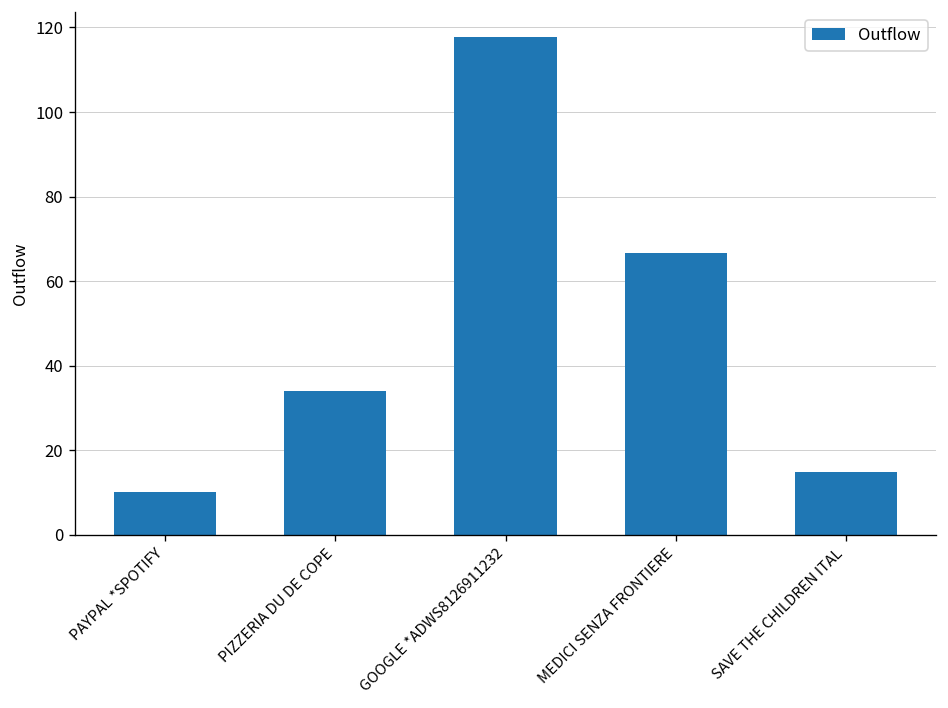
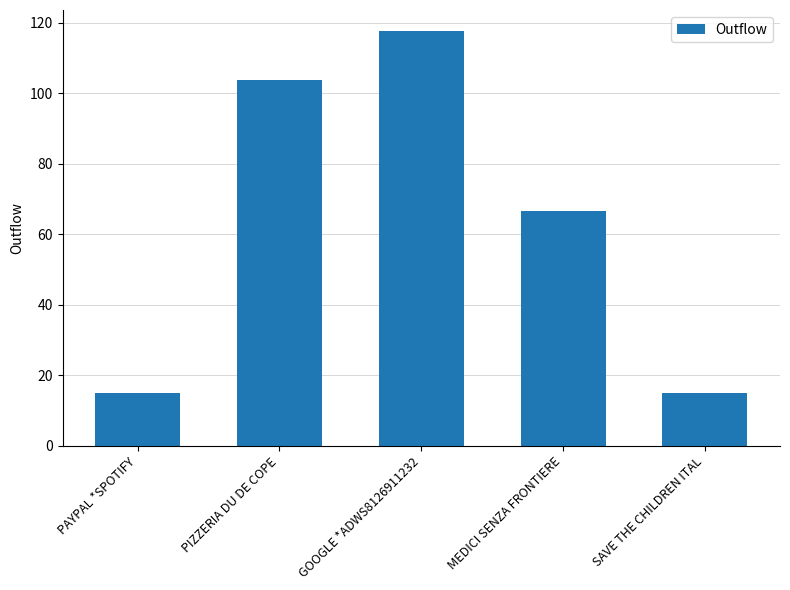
  {
-   "PAYPAL *SPOTIFY": 10,
-   "PIZZERIA DU DE COPE": 34,
+   "PAYPAL *SPOTIFY": 15,
+   "PIZZERIA DU DE COPE": 104,
    "GOOGLE *ADWS8126911232": 118,
    "MEDICI SENZA FRONTIERE": 67,
    "SAVE THE CHILDREN ITAL": 15
  }
